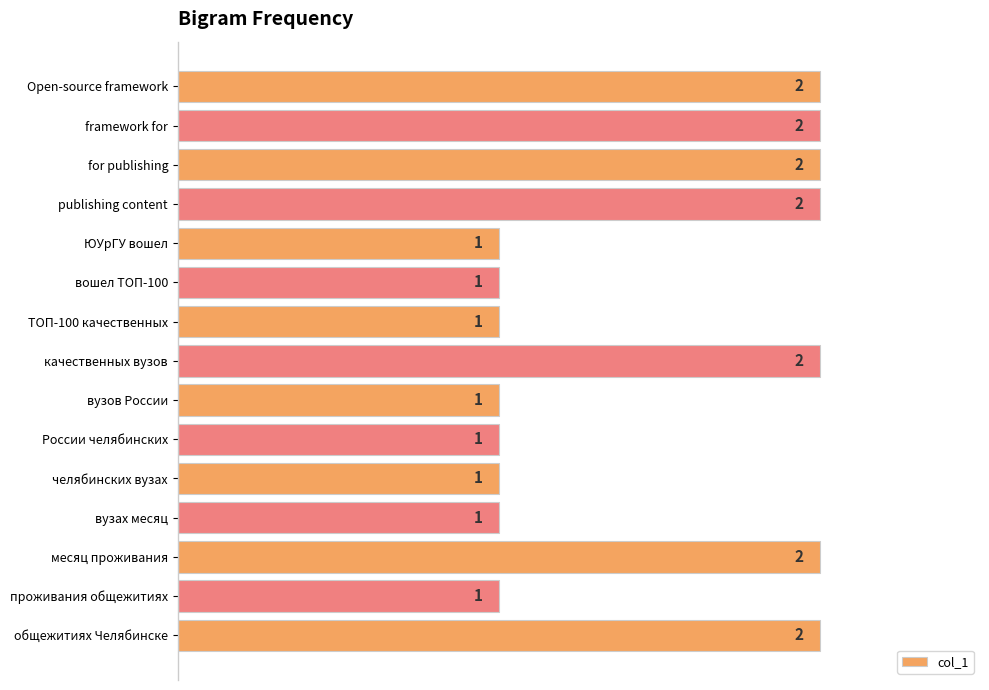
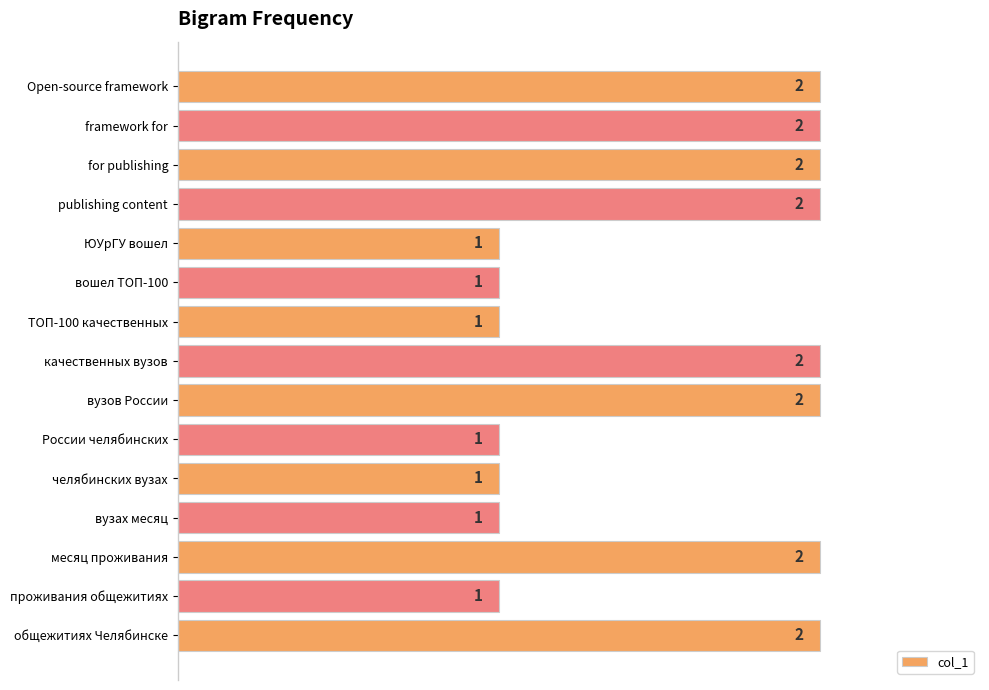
  {
    "Open-source framework": 2,
    "framework for": 2,
    "for publishing": 2,
    "publishing content": 2,
    "ЮУрГУ вошел": 1,
    "вошел ТОП-100": 1,
    "ТОП-100 качественных": 1,
    "качественных вузов": 2,
-   "вузов России": 1,
+   "вузов России": 2,
    "России челябинских": 1,
    "челябинских вузах": 1,
    "вузах месяц": 1,
    "месяц проживания": 2,
    "проживания общежитиях": 1,
    "общежитиях Челябинске": 2
  }
